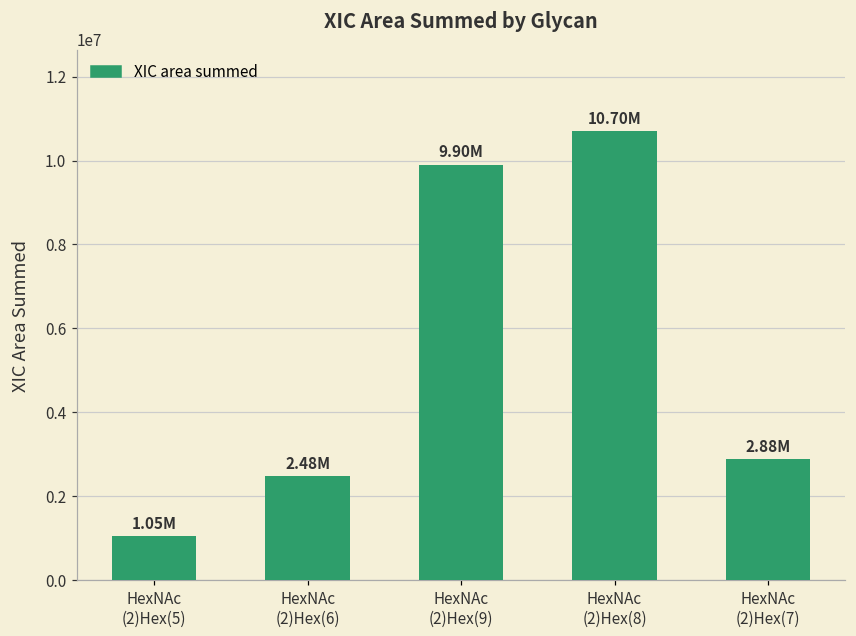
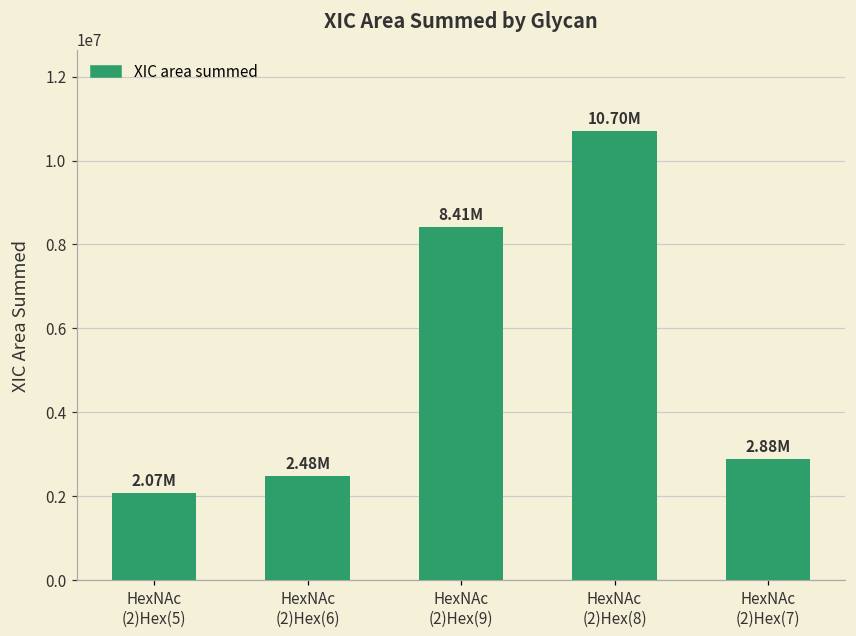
  {
-   "HexNAc (2)Hex(5)": "1.05M",
+   "HexNAc (2)Hex(5)": "2.07M",
    "HexNAc (2)Hex(6)": "2.48M",
-   "HexNAc (2)Hex(9)": "9.90M",
+   "HexNAc (2)Hex(9)": "8.41M",
    "HexNAc (2)Hex(8)": "10.70M",
    "HexNAc (2)Hex(7)": "2.88M"
  }
